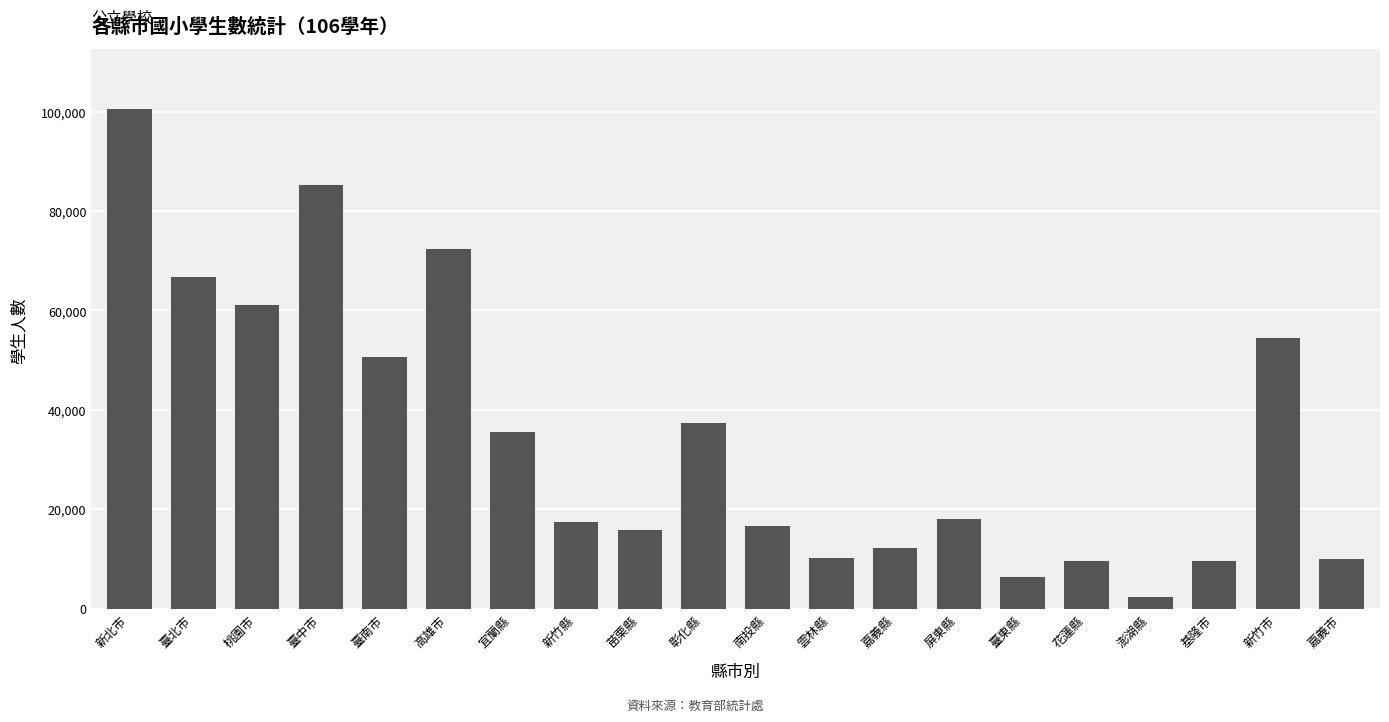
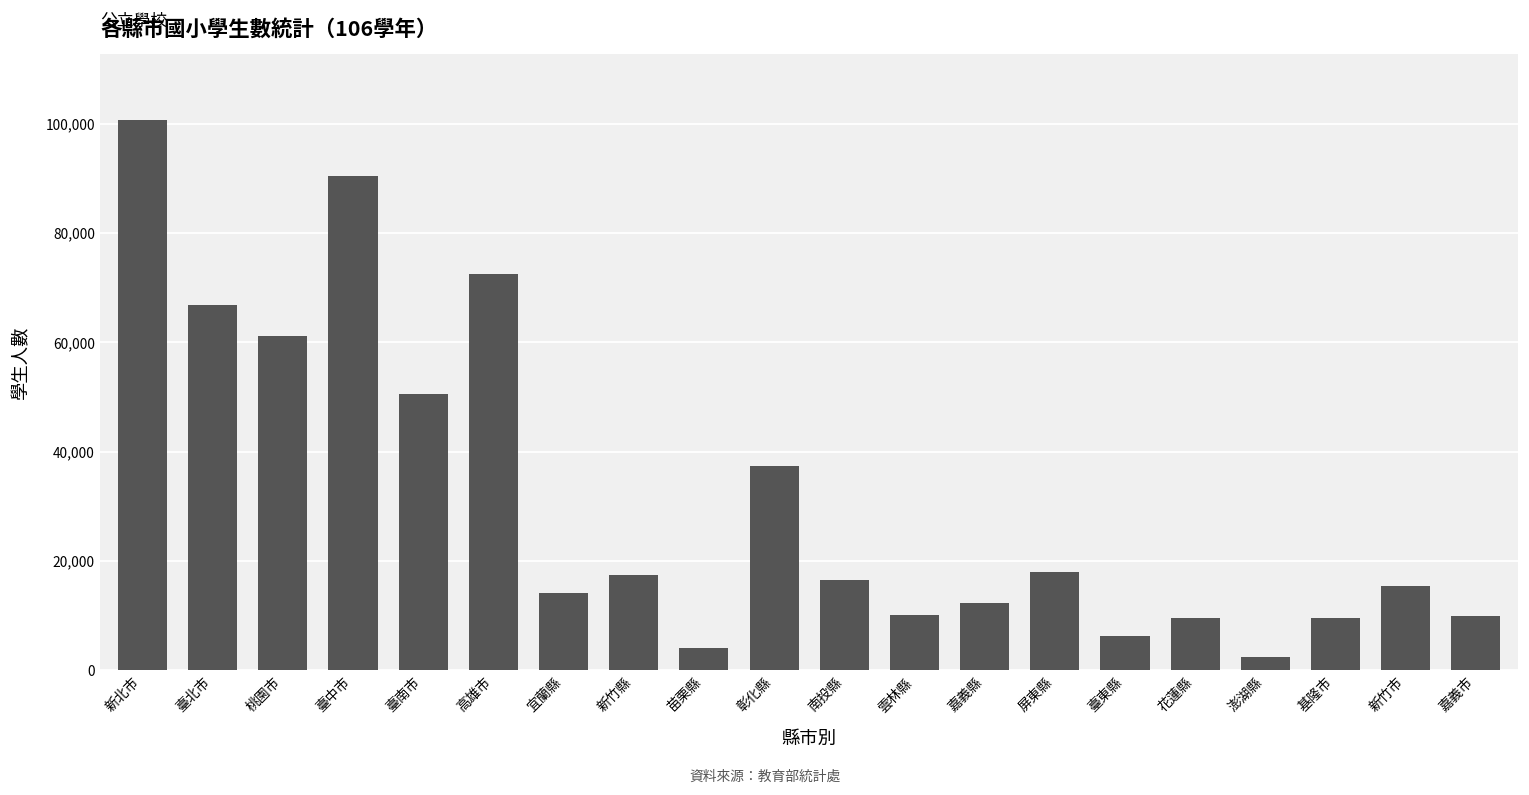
  {
    "新北市": "101,000",
    "臺北市": "67,000",
    "桃園市": "61,000",
-   "臺中市": "85,000",
+   "臺中市": "90,000",
    "臺南市": "51,000",
    "高雄市": "72,000",
-   "宜蘭縣": "36,000",
+   "宜蘭縣": "14,000",
    "新竹縣": "17,000",
-   "苗栗縣": "16,000",
+   "苗栗縣": "4,000",
    "彰化縣": "37,000",
    "南投縣": "17,000",
    "雲林縣": "10,000",
    "嘉義縣": "12,000",
    "屏東縣": "18,000",
    "臺東縣": "6,000",
    "花蓮縣": "10,000",
    "澎湖縣": "2,000",
    "基隆市": "10,000",
-   "新竹市": "54,000",
+   "新竹市": "15,000",
    "嘉義市": "10,000"
  }
